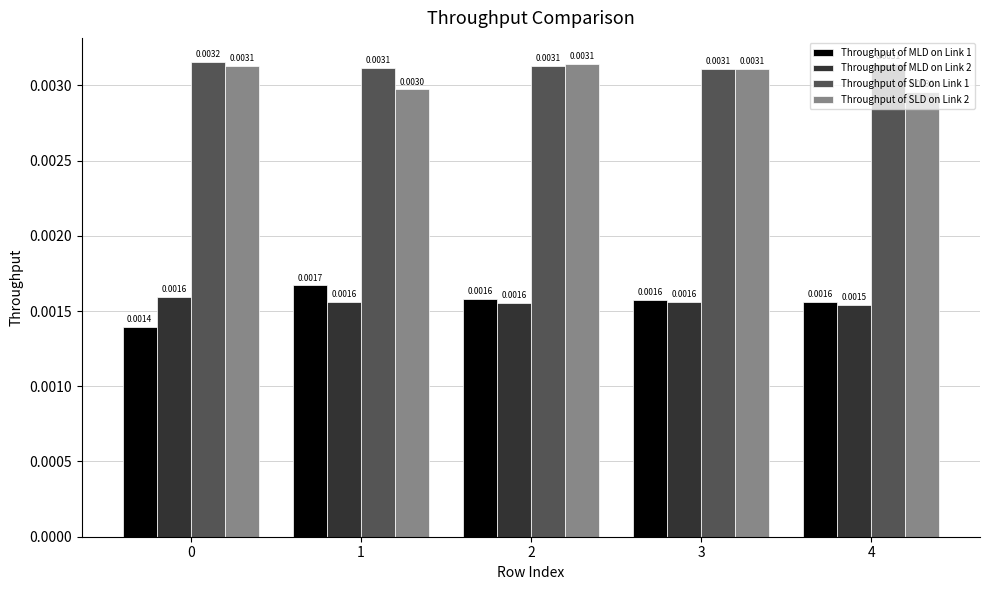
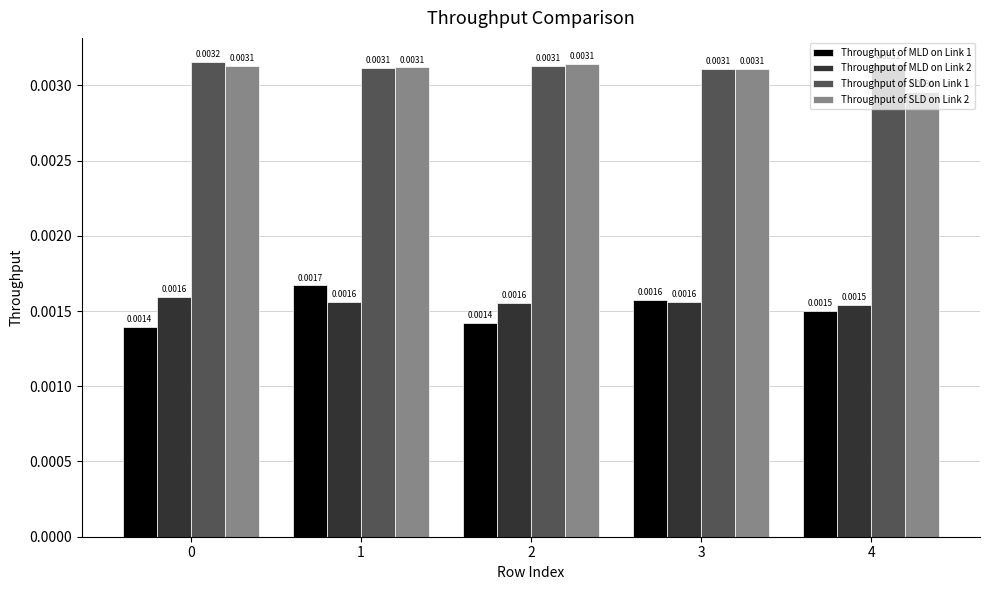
  {
    "Throughput of MLD on Link 1": {
      "0": 0.0014,
      "1": 0.0017,
-     "2": 0.0016,
+     "2": 0.0014,
      "3": 0.0016,
-     "4": 0.0016
+     "4": 0.0015
    },
    "Throughput of SLD on Link 2": {
      "0": 0.0031,
-     "1": 0.0030,
+     "1": 0.0031,
      "2": 0.0031,
      "3": 0.0031
    }
  }
